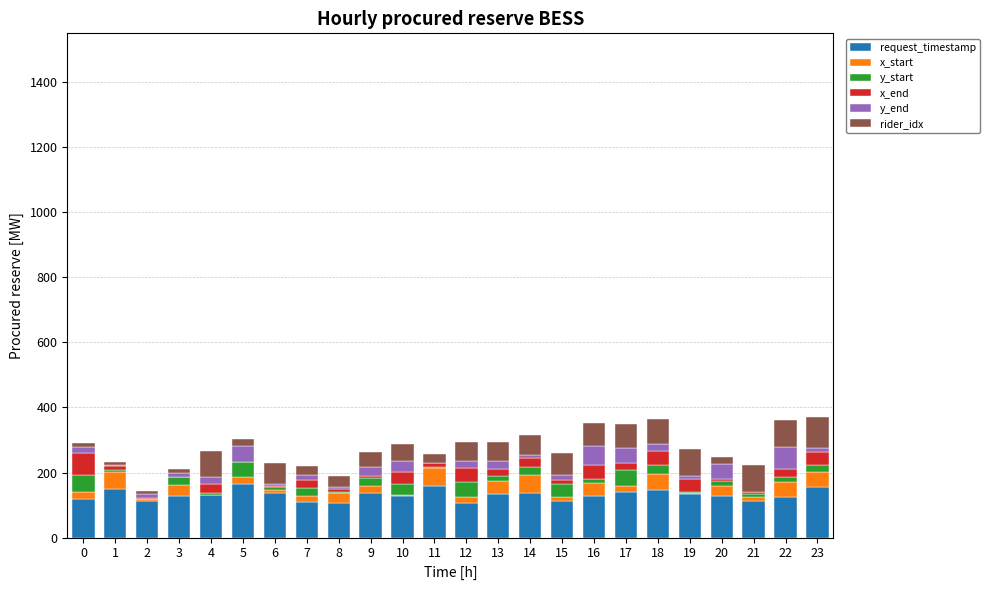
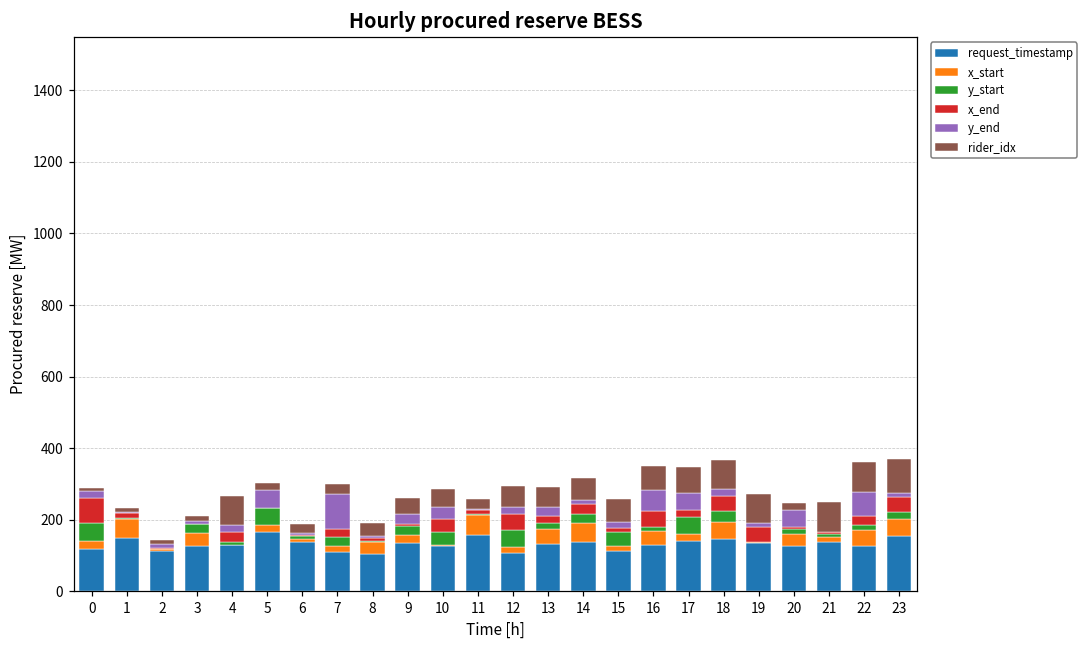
  {
    "request_timestamp": {
      "0": 120,
      "1": 150,
      "2": 110,
      "3": 130,
      "4": 130,
      "5": 160,
      "6": 140,
      "7": 110,
      "8": 110,
      "9": 140,
      "10": 130,
      "11": 160,
      "12": 110,
      "13": 130,
      "14": 140,
      "15": 110,
      "16": 130,
      "17": 140,
      "18": 150,
      "19": 130,
      "20": 130,
-     "21": 110,
+     "21": 140,
      "22": 130,
      "23": 160
    },
    "x_start": {
      "0": 20,
      "1": 50,
      "3": 40,
      "5": 20,
      "6": 10,
      "7": 20,
      "8": 30,
      "9": 20,
      "11": 60,
      "12": 20,
      "13": 40,
      "14": 50,
      "15": 10,
      "16": 40,
      "17": 20,
      "18": 50,
      "20": 30,
      "21": 10,
      "22": 50,
      "23": 50
    },
    "y_start": {
      "0": 50,
      "3": 20,
      "5": 50,
      "7": 20,
      "9": 30,
      "10": 30,
      "12": 50,
      "13": 10,
      "14": 20,
      "15": 40,
      "16": 10,
      "17": 50,
      "18": 30,
      "20": 10,
      "21": 10,
      "22": 20,
      "23": 20
    },
    "x_end": {
      "0": 70,
      "1": 10,
      "4": 30,
      "7": 20,
      "8": 10,
      "10": 40,
      "11": 10,
      "12": 40,
      "13": 20,
      "14": 30,
      "15": 10,
      "16": 40,
      "17": 20,
      "18": 40,
      "19": 40,
      "22": 20,
      "23": 40
    },
    "y_end": {
      "0": 20,
      "2": 10,
      "3": 10,
      "4": 20,
      "5": 50,
-     "7": 20,
+     "7": 100,
      "9": 30,
      "10": 30,
      "12": 20,
      "13": 20,
      "14": 10,
      "15": 20,
      "16": 60,
      "17": 50,
      "18": 20,
      "19": 10,
      "20": 50,
      "22": 70,
      "23": 10
    },
    "rider_idx": {
      "0": 10,
      "1": 10,
      "2": 10,
      "3": 10,
      "4": 80,
      "5": 20,
-     "6": 70,
+     "6": 20,
      "7": 30,
      "8": 30,
      "9": 40,
      "10": 50,
      "11": 30,
      "12": 60,
      "13": 60,
      "14": 60,
      "15": 70,
      "16": 70,
      "17": 70,
      "18": 80,
      "19": 80,
      "20": 20,
      "21": 80,
      "22": 90,
      "23": 100
    }
  }
